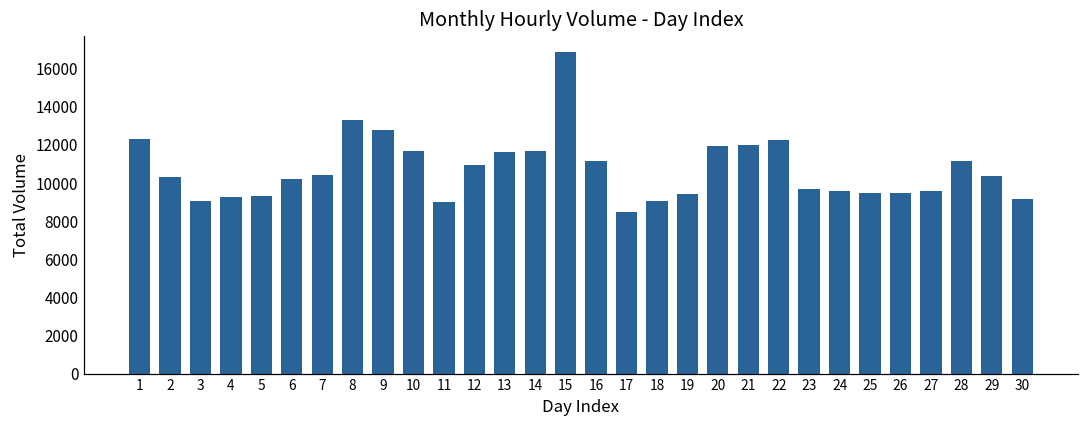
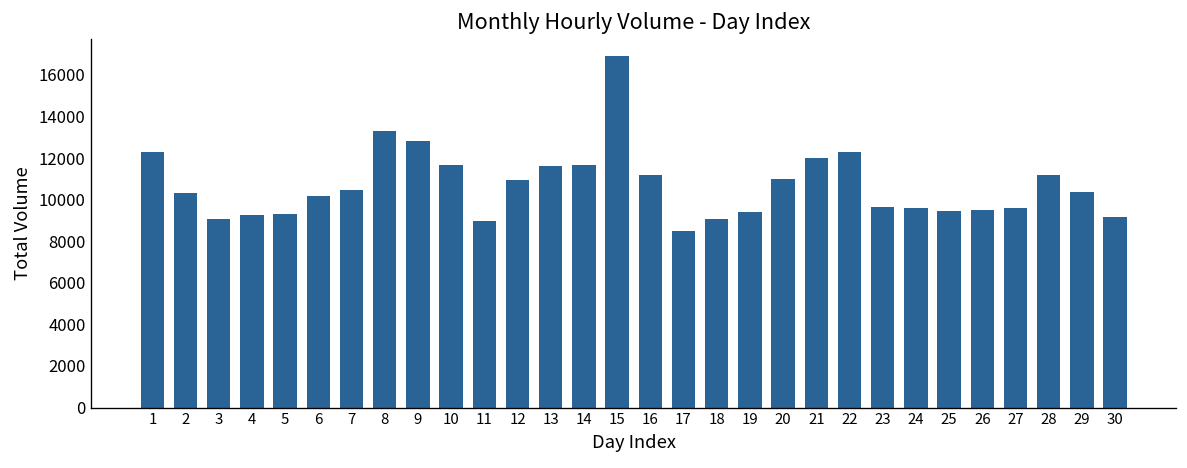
  {
    "1": 12300,
    "2": 10300,
    "3": 9100,
    "4": 9300,
    "5": 9300,
    "6": 10200,
    "7": 10400,
    "8": 13300,
    "9": 12800,
    "10": 11700,
    "11": 9000,
    "12": 11000,
    "13": 11600,
    "14": 11700,
    "15": 16900,
    "16": 11200,
    "17": 8500,
    "18": 9100,
    "19": 9400,
-   "20": 12000,
+   "20": 11000,
    "21": 12000,
    "22": 12300,
    "23": 9700,
    "24": 9600,
    "25": 9500,
    "26": 9500,
    "27": 9600,
    "28": 11200,
    "29": 10300,
    "30": 9200
  }
